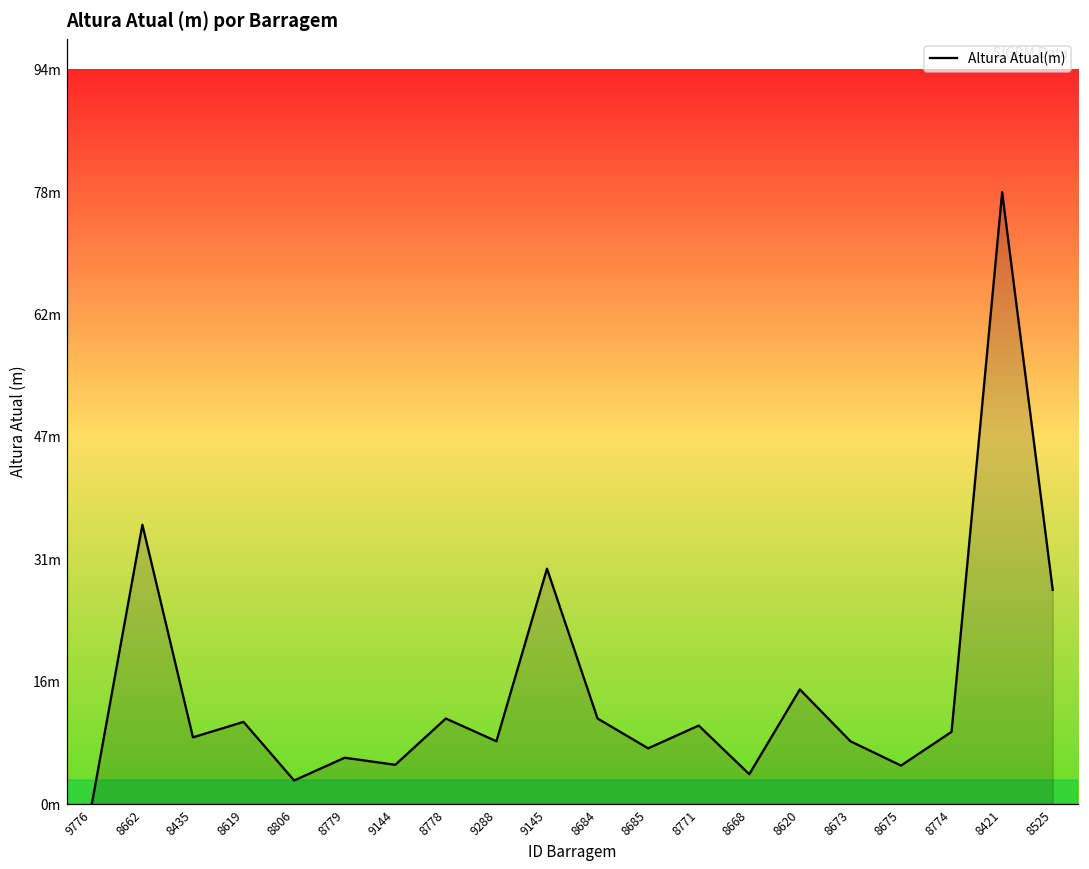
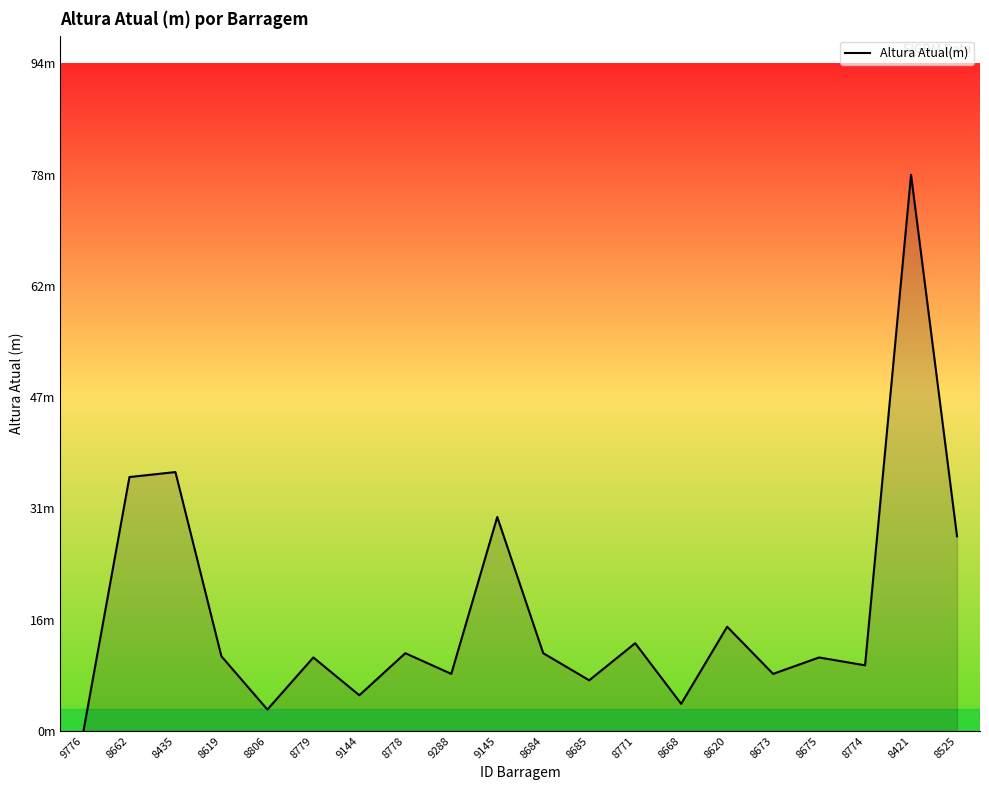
  {
    "8662": "36m",
-   "8435": "9m",
+   "8435": "36m",
    "8619": "10m",
-   "8779": "6m",
+   "8779": "10m",
    "9144": "5m",
    "8778": "11m",
    "9288": "8m",
    "9145": "30m",
    "8684": "11m",
    "8685": "7m",
-   "8771": "10m",
+   "8771": "12m",
    "8668": "4m",
    "8620": "15m",
    "8673": "8m",
-   "8675": "5m",
+   "8675": "10m",
    "8774": "9m",
    "8421": "78m",
    "8525": "27m"
  }
